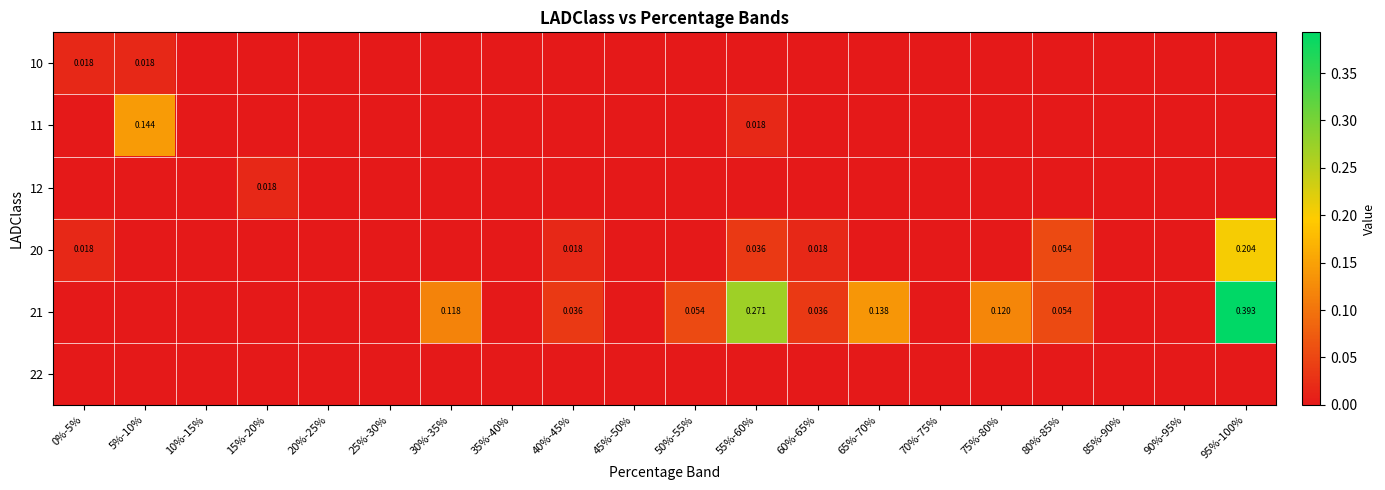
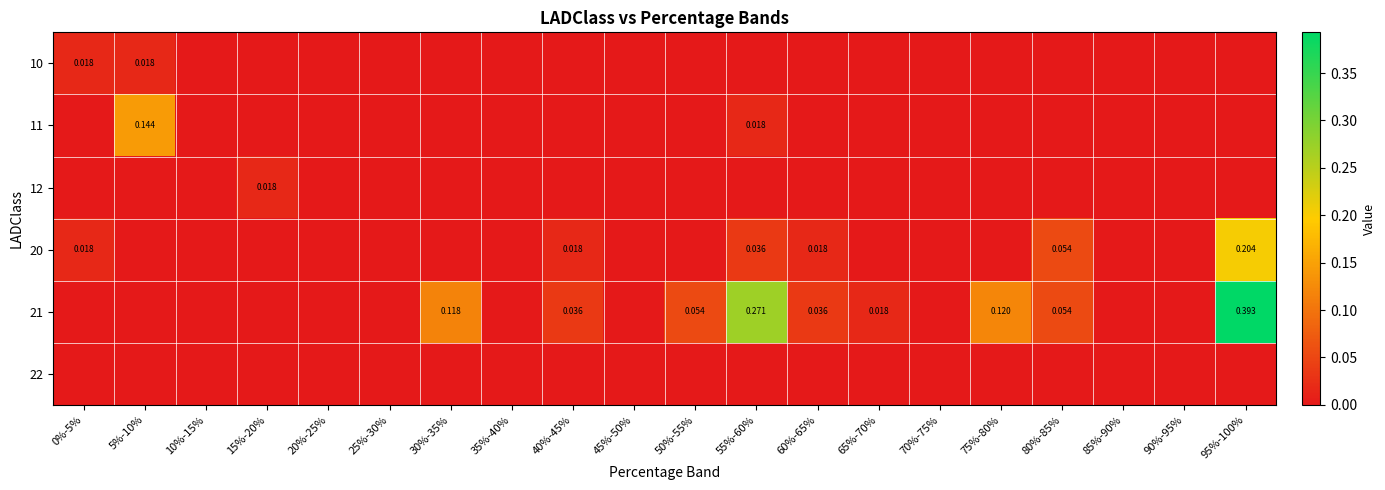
  {
    "10": {
      "0%-5%": 0.018,
      "5%-10%": 0.018
    },
    "11": {
      "5%-10%": 0.144,
      "55%-60%": 0.018
    },
    "12": {
      "15%-20%": 0.018
    },
    "20": {
      "0%-5%": 0.018,
      "40%-45%": 0.018,
      "55%-60%": 0.036,
      "60%-65%": 0.018,
      "80%-85%": 0.054,
      "95%-100%": 0.204
    },
    "21": {
      "30%-35%": 0.118,
      "40%-45%": 0.036,
      "50%-55%": 0.054,
      "55%-60%": 0.271,
      "60%-65%": 0.036,
-     "65%-70%": 0.138,
+     "65%-70%": 0.018,
      "75%-80%": 0.120,
      "80%-85%": 0.054,
      "95%-100%": 0.393
    }
  }
